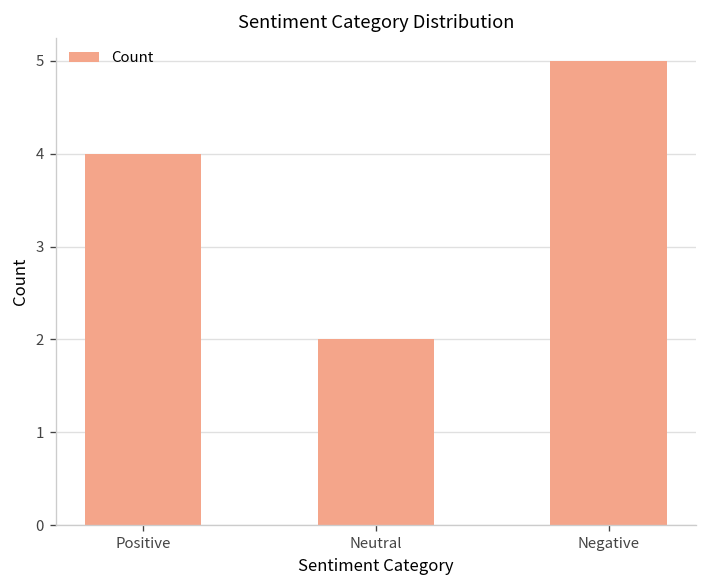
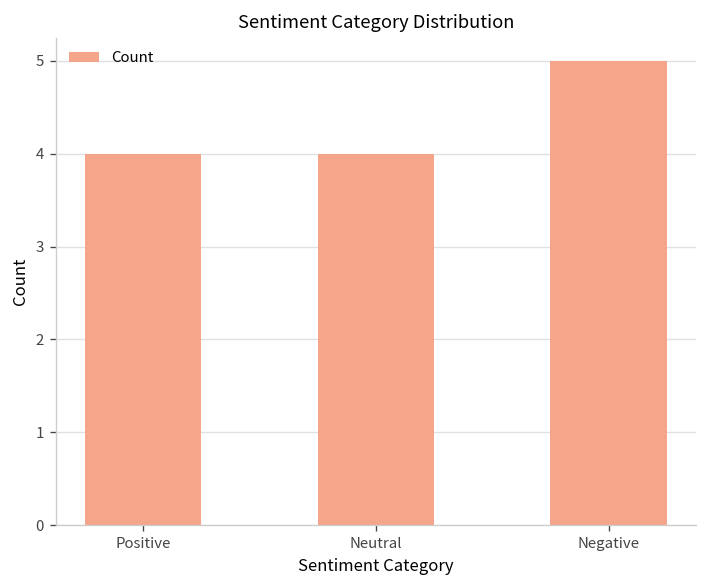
  {
    "Positive": 4,
-   "Neutral": 2,
+   "Neutral": 4,
    "Negative": 5
  }
